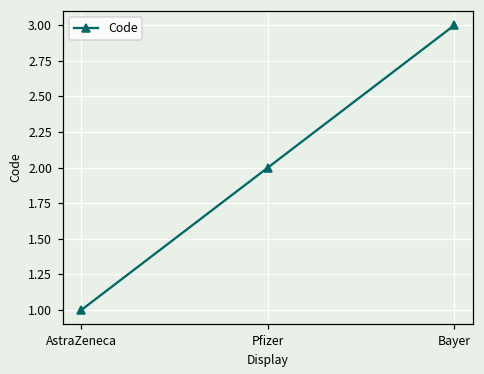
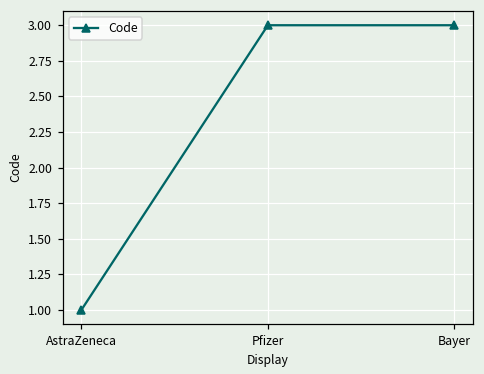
  {
    "AstraZeneca": 1,
-   "Pfizer": 2,
+   "Pfizer": 3,
    "Bayer": 3
  }
